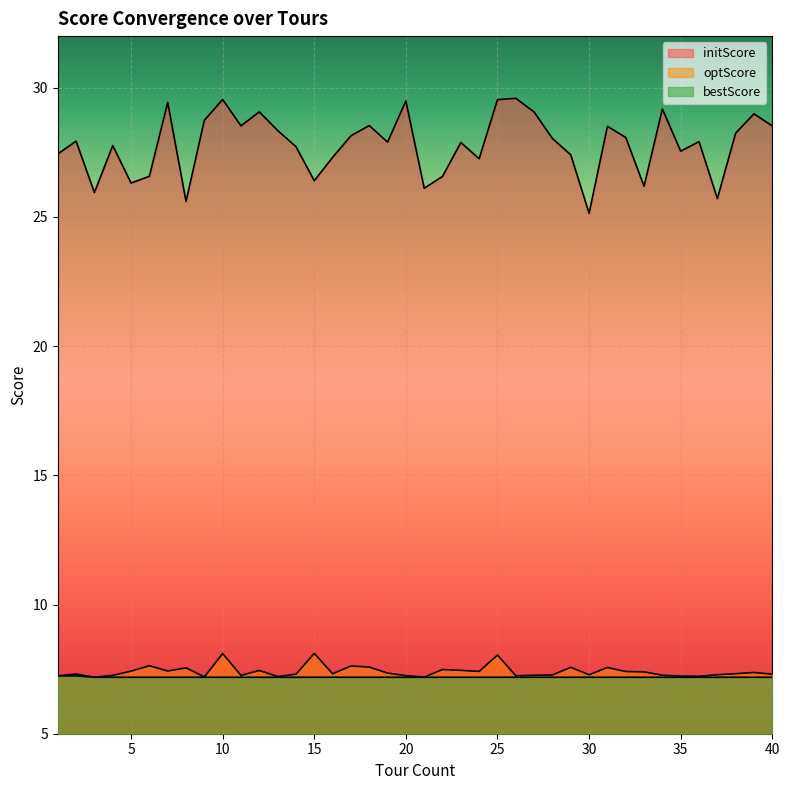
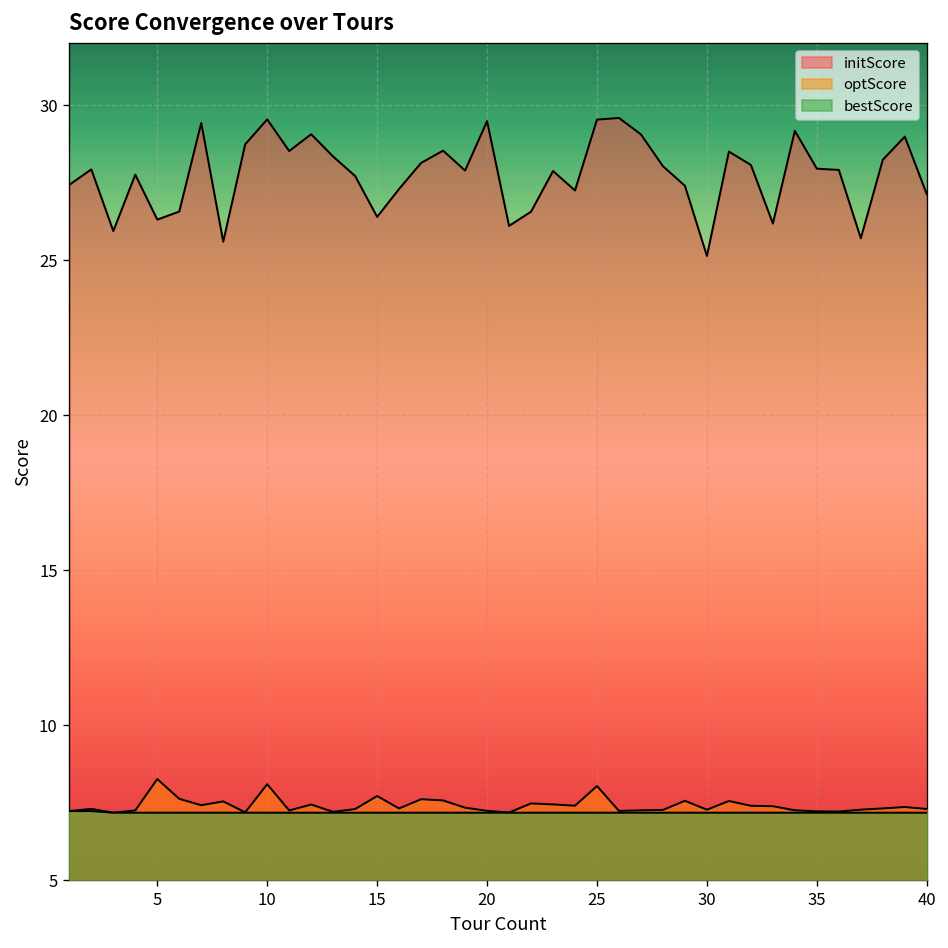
  {
    "initScore": {
      "5": 26.3,
      "10": 29.5,
      "15": 26.4,
      "20": 29.5,
      "25": 29.5,
      "30": 25.1,
-     "35": 27.5,
-     "40": 28.5
+     "35": 28.0,
+     "40": 27.1
    },
    "optScore": {
-     "5": 7.4,
+     "5": 8.3,
      "10": 8.1,
-     "15": 8.1,
+     "15": 7.7,
      "25": 8.0,
      "30": 7.3,
      "40": 7.3
    },
    "bestScore": {
      "5": 7.2,
      "10": 7.2,
      "15": 7.2,
      "25": 7.2,
      "30": 7.2,
      "40": 7.2
    }
  }
